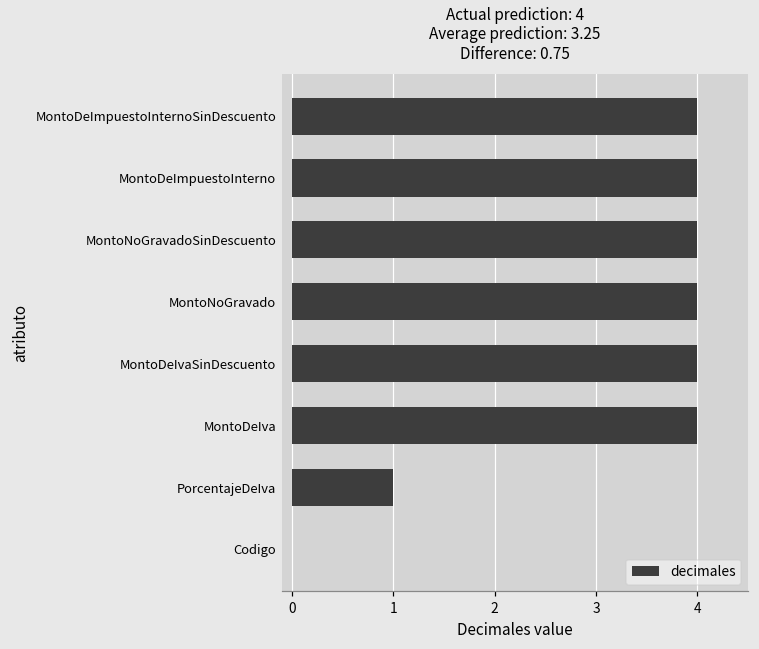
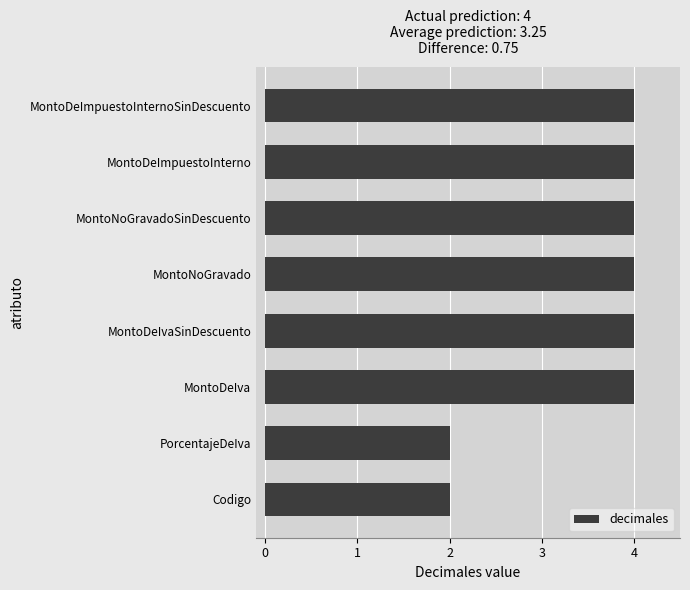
  {
    "MontoDeImpuestoInternoSinDescuento": 4,
    "MontoDeImpuestoInterno": 4,
    "MontoNoGravadoSinDescuento": 4,
    "MontoNoGravado": 4,
    "MontoDeIvaSinDescuento": 4,
    "MontoDeIva": 4,
-   "PorcentajeDeIva": 1,
-   "Codigo": 0
+   "PorcentajeDeIva": 2,
+   "Codigo": 2
  }
